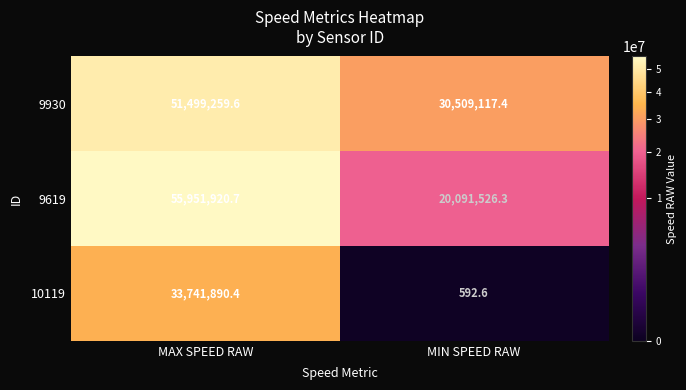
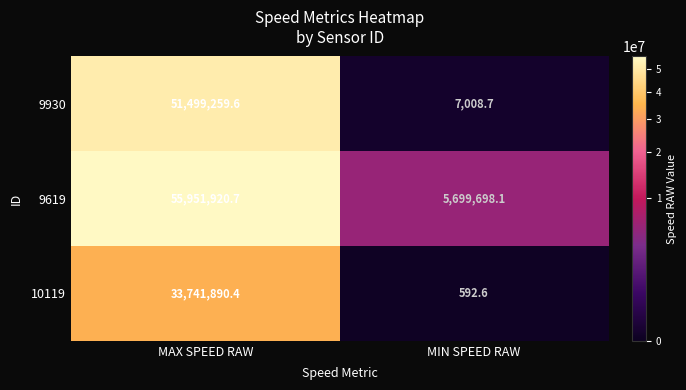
  {
    "9930": {
      "MAX SPEED RAW": "51,499,259.6",
-     "MIN SPEED RAW": "30,509,117.4"
+     "MIN SPEED RAW": "7,008.7"
    },
    "9619": {
      "MAX SPEED RAW": "55,951,920.7",
-     "MIN SPEED RAW": "20,091,526.3"
+     "MIN SPEED RAW": "5,699,698.1"
    },
    "10119": {
      "MAX SPEED RAW": "33,741,890.4",
      "MIN SPEED RAW": "592.6"
    }
  }
